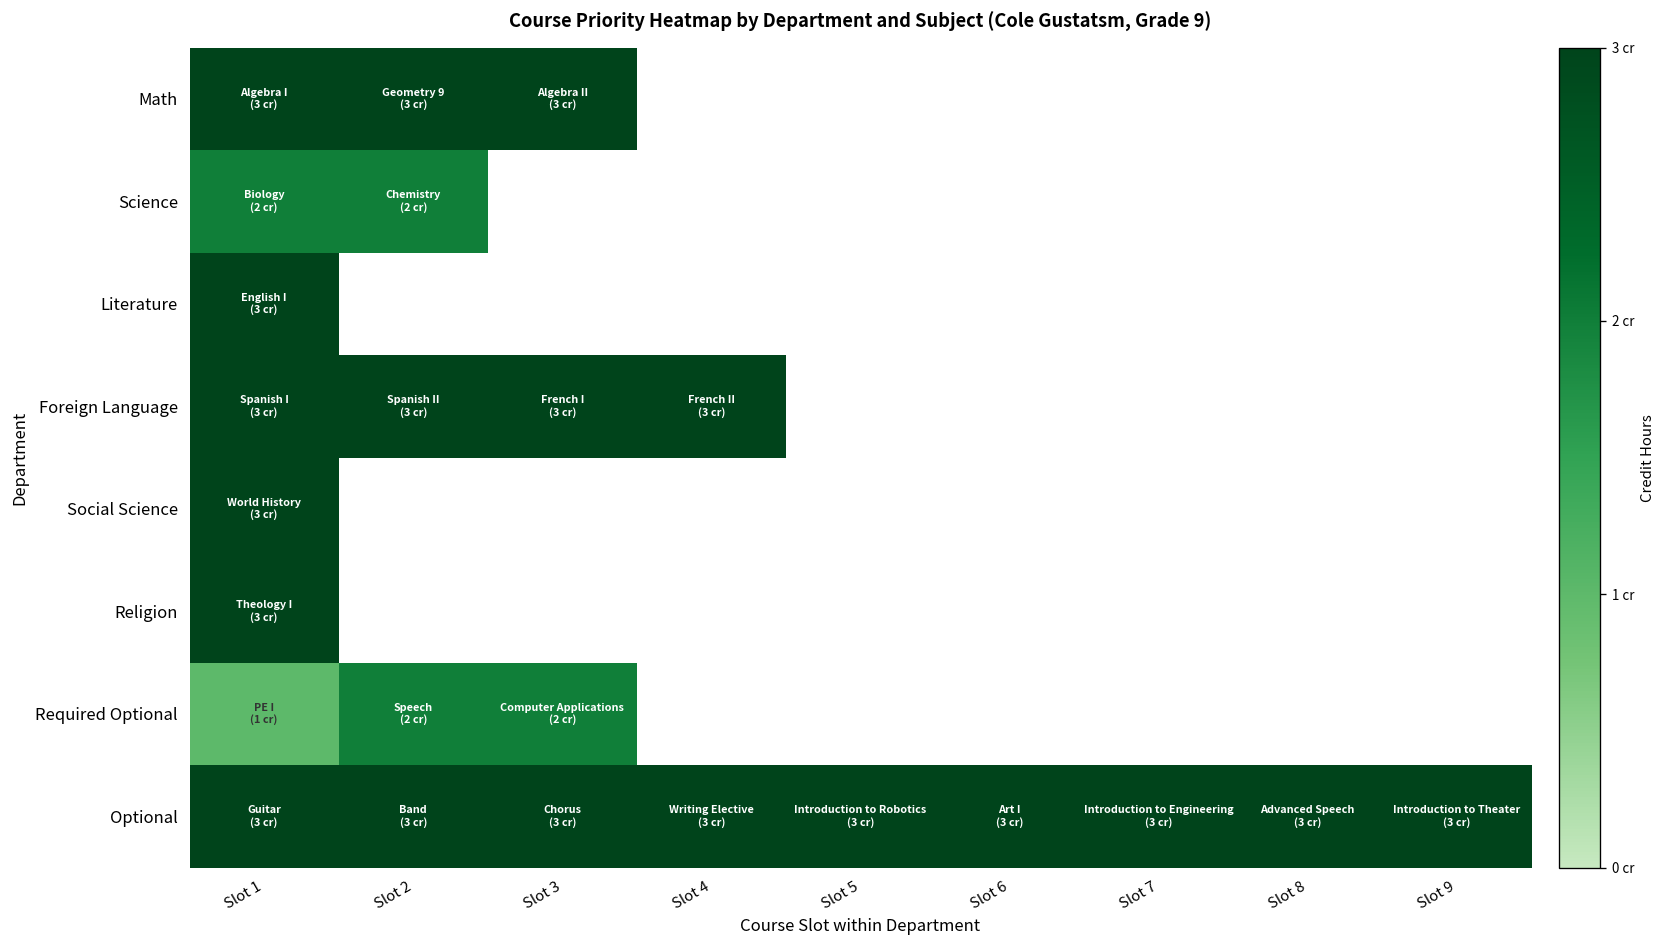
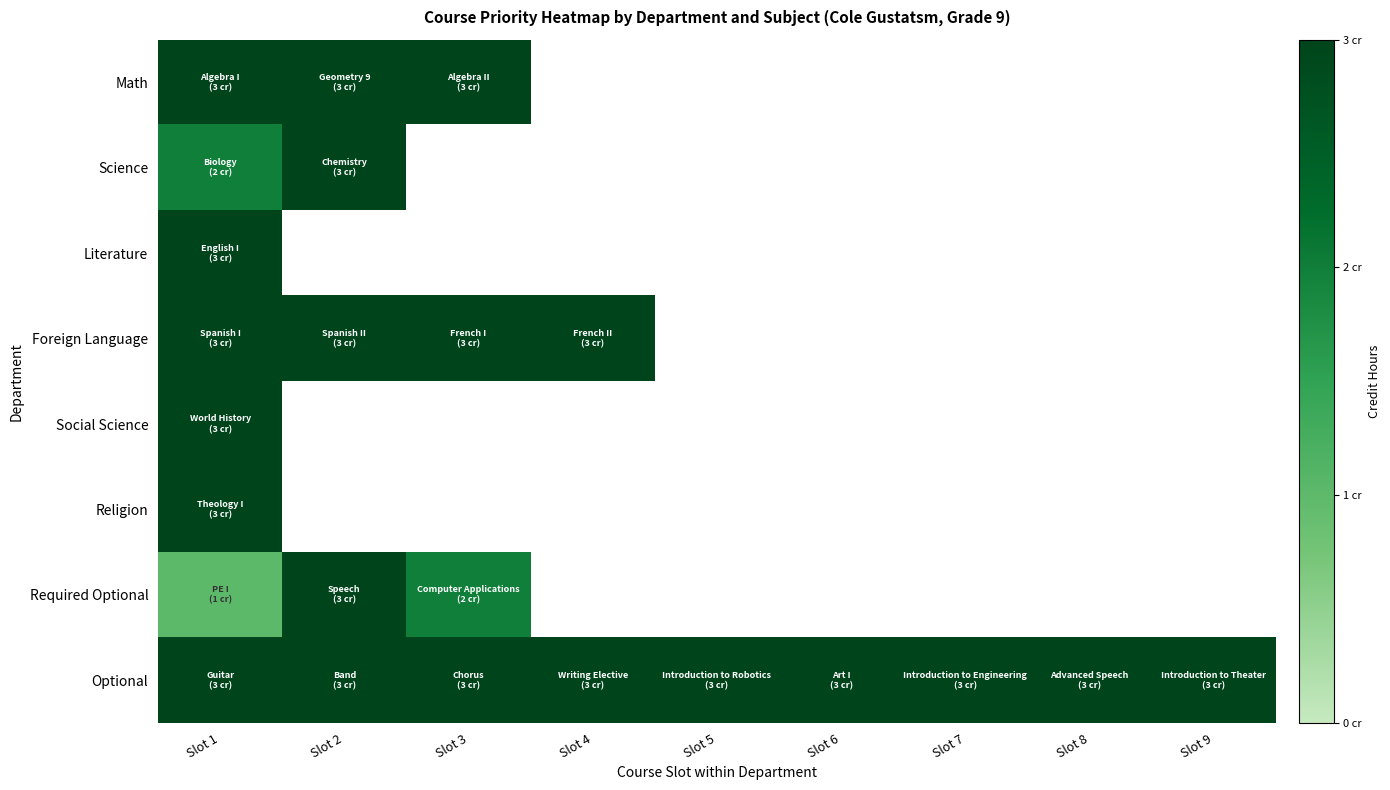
  {
    "Math": {
      "Slot 1": "(3 cr)",
      "Slot 3": "(3 cr)"
    },
    "Science": {
      "Slot 1": "(2 cr)",
-     "Slot 2": "(2 cr)"
+     "Slot 2": "(3 cr)"
    },
    "Literature": {
      "Slot 1": "(3 cr)"
    },
    "Foreign Language": {
      "Slot 1": "(3 cr)",
      "Slot 2": "(3 cr)",
      "Slot 3": "(3 cr)",
      "Slot 4": "(3 cr)"
    },
    "Social Science": {
      "Slot 1": "(3 cr)"
    },
    "Religion": {
      "Slot 1": "(3 cr)"
    },
    "Required Optional": {
      "Slot 1": "(1 cr)",
-     "Slot 2": "(2 cr)",
+     "Slot 2": "(3 cr)",
      "Slot 3": "(2 cr)"
    },
    "Optional": {
      "Slot 1": "(3 cr)",
      "Slot 2": "(3 cr)",
      "Slot 3": "(3 cr)",
      "Slot 4": "(3 cr)",
      "Slot 5": "(3 cr)",
      "Slot 6": "(3 cr)",
      "Slot 7": "(3 cr)",
      "Slot 8": "(3 cr)",
      "Slot 9": "(3 cr)"
    }
  }
